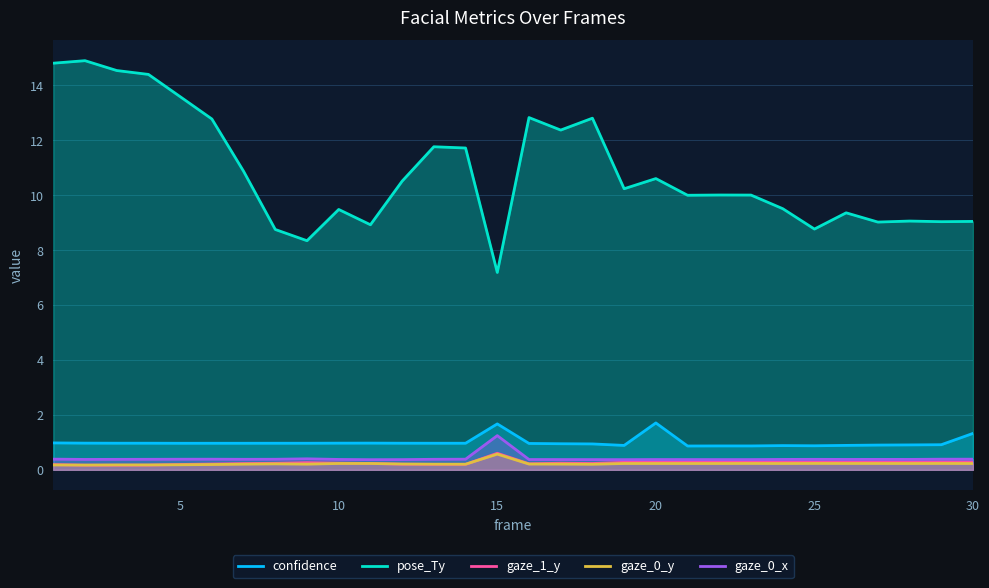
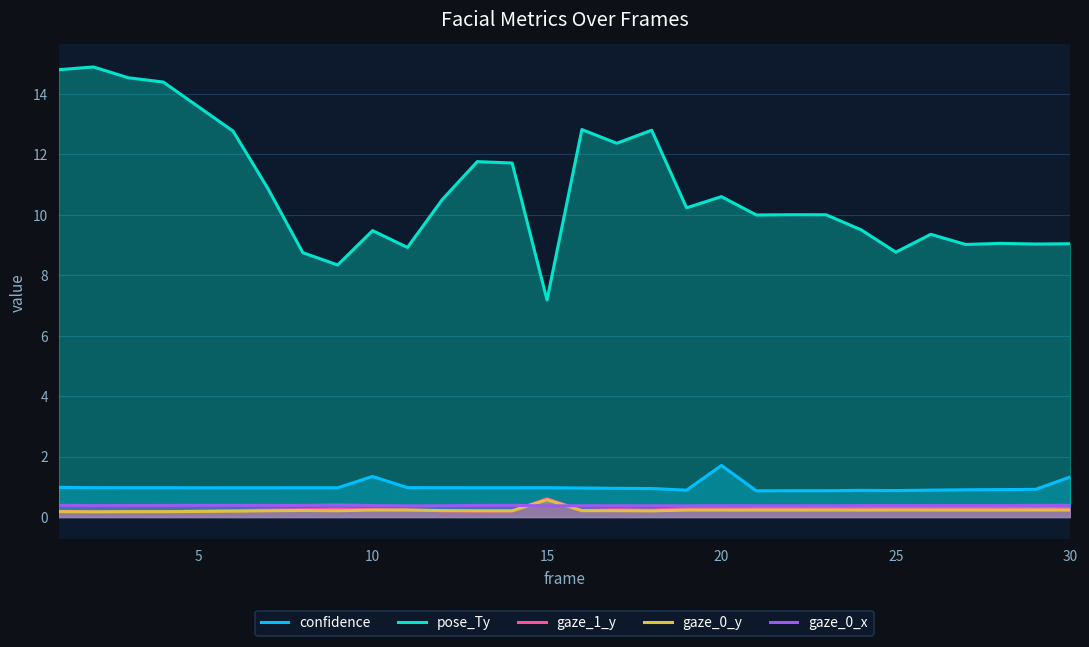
  {
    "confidence": {
      "5": 1.0,
-     "10": 1.0,
-     "15": 1.7,
+     "10": 1.3,
+     "15": 1.0,
      "20": 1.7,
      "25": 0.9,
      "30": 1.3
    },
    "pose_Ty": {
      "5": 13.6,
      "10": 9.5,
      "15": 7.2,
      "20": 10.6,
      "25": 8.8,
      "30": 9.0
    },
    "gaze_0_x": {
      "5": 0.4,
      "10": 0.4,
-     "15": 1.2,
+     "15": 0.4,
      "20": 0.4,
      "25": 0.4,
      "30": 0.4
    }
  }
